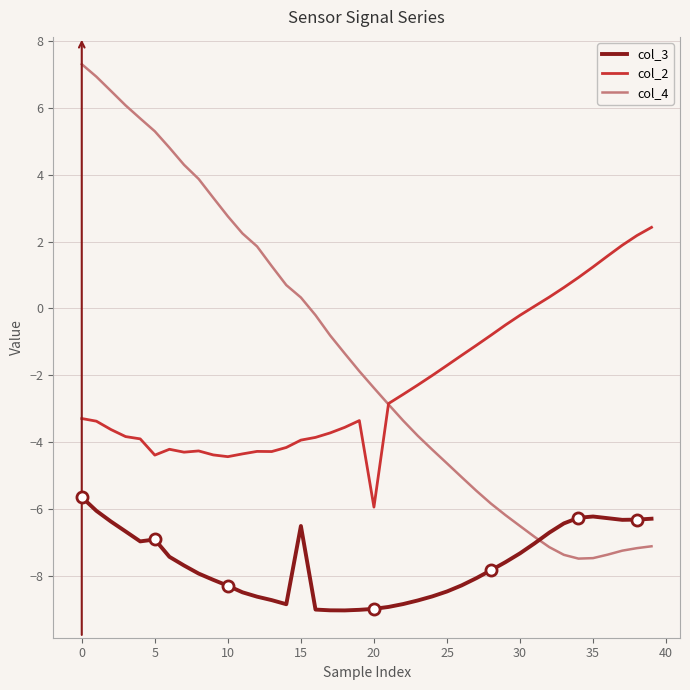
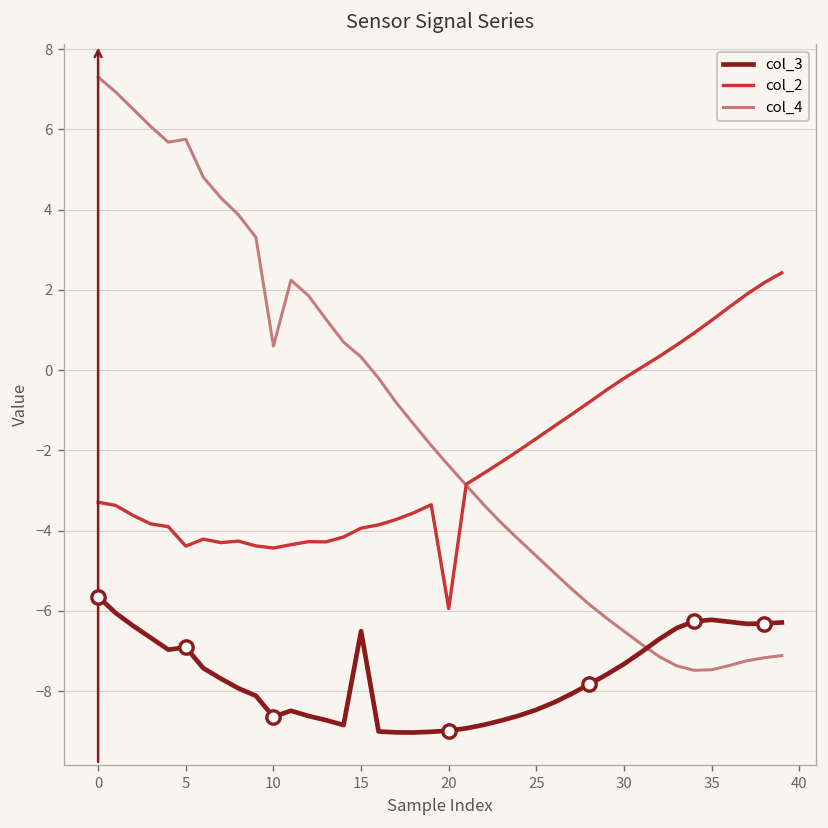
  {
    "col_3": {
-     "10": -8.3,
+     "10": -8.6,
      "15": -6.5,
      "25": -8.5,
      "30": -7.3,
      "35": -6.2
    },
    "col_2": {
      "0": -3.3,
      "5": -4.4,
      "10": -4.4,
      "15": -3.9,
      "20": -5.9,
      "25": -1.7,
      "30": -0.2,
      "35": 1.2
    },
    "col_4": {
      "0": 7.3,
-     "5": 5.3,
-     "10": 2.8,
+     "5": 5.8,
+     "10": 0.6,
      "15": 0.3,
      "20": -2.4,
      "25": -4.6,
      "30": -6.5,
      "35": -7.5
    }
  }
